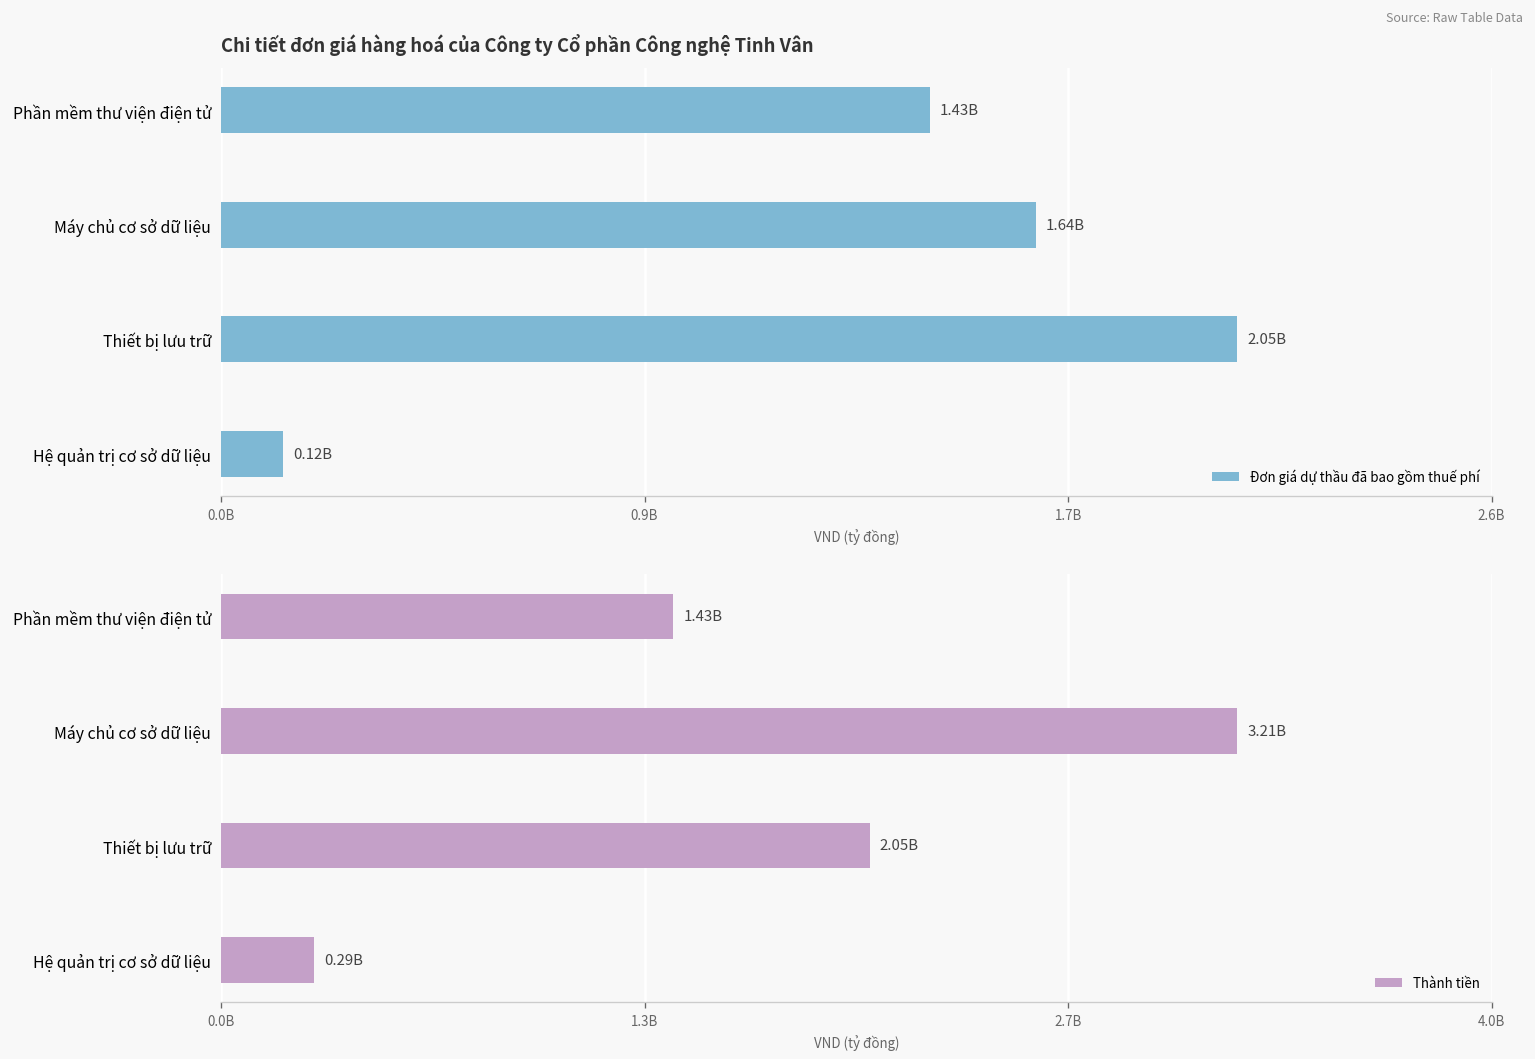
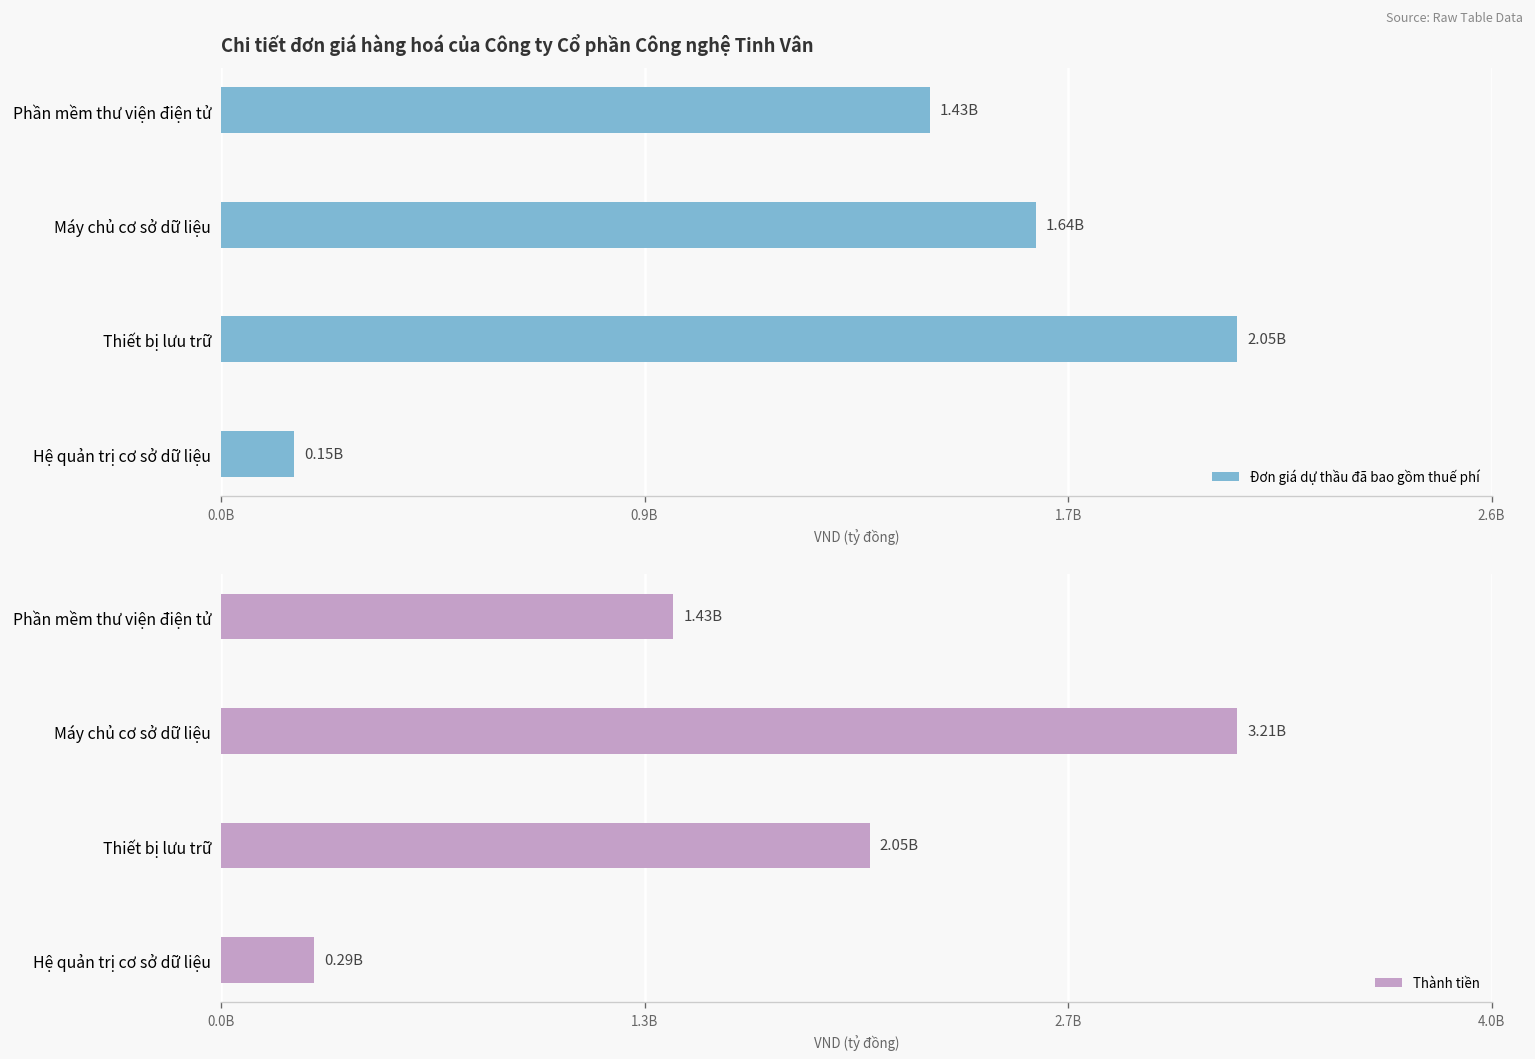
  {
    "Chi tiết đơn giá hàng hoá của Công ty Cổ phần Công nghệ Tinh Vân": {
      "Phần mềm thư viện điện tử": "1.43B",
      "Máy chủ cơ sở dữ liệu": "1.64B",
      "Thiết bị lưu trữ": "2.05B",
-     "Hệ quản trị cơ sở dữ liệu": "0.12B"
+     "Hệ quản trị cơ sở dữ liệu": "0.15B"
    }
  }
